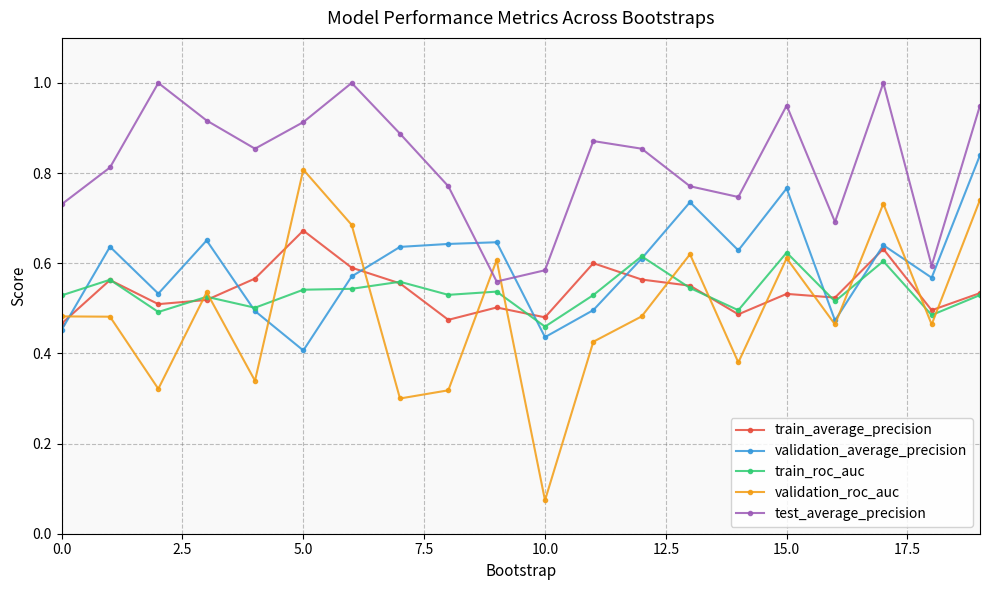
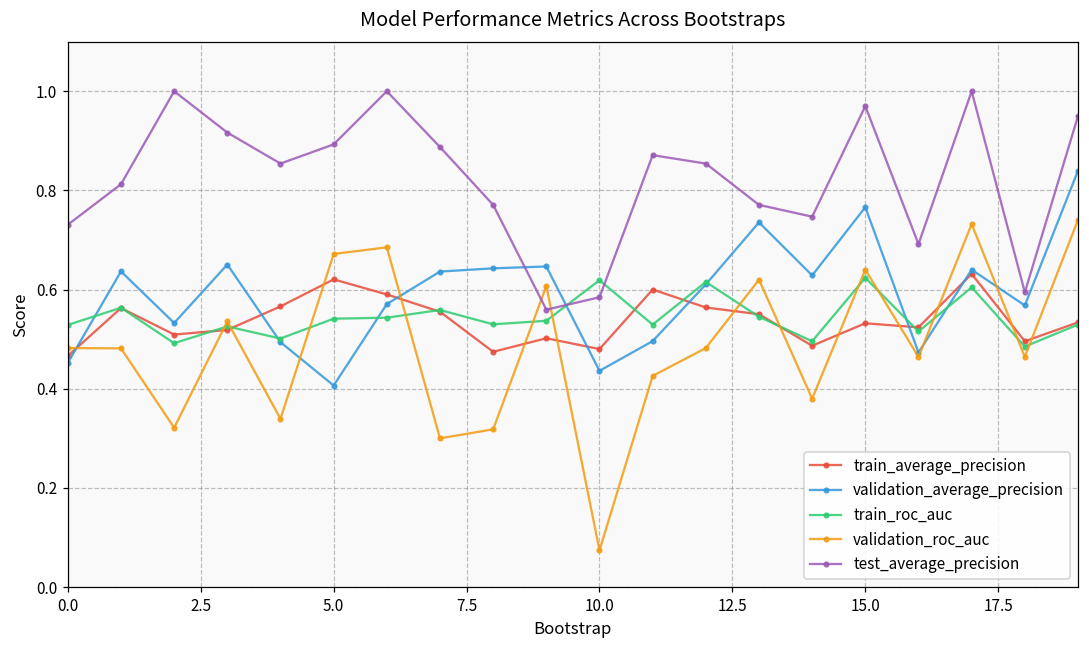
  {
    "train_average_precision": {
      "0.0": 0.47,
-     "5.0": 0.67,
+     "5.0": 0.62,
      "10.0": 0.48,
      "15.0": 0.53
    },
    "validation_average_precision": {
      "0.0": 0.45,
      "5.0": 0.41,
      "10.0": 0.44,
      "15.0": 0.77
    },
    "train_roc_auc": {
      "0.0": 0.53,
      "5.0": 0.54,
-     "10.0": 0.46,
+     "10.0": 0.62,
      "15.0": 0.62
    },
    "validation_roc_auc": {
      "0.0": 0.48,
-     "5.0": 0.81,
+     "5.0": 0.67,
      "10.0": 0.07,
-     "15.0": 0.61
+     "15.0": 0.64
    },
    "test_average_precision": {
      "0.0": 0.73,
-     "5.0": 0.91,
+     "5.0": 0.89,
      "10.0": 0.58,
-     "15.0": 0.95
+     "15.0": 0.97
    }
  }
